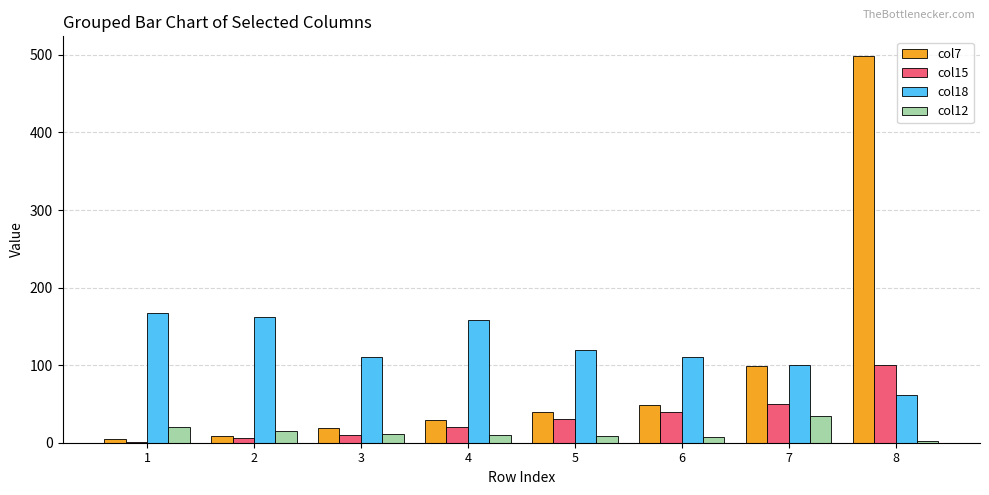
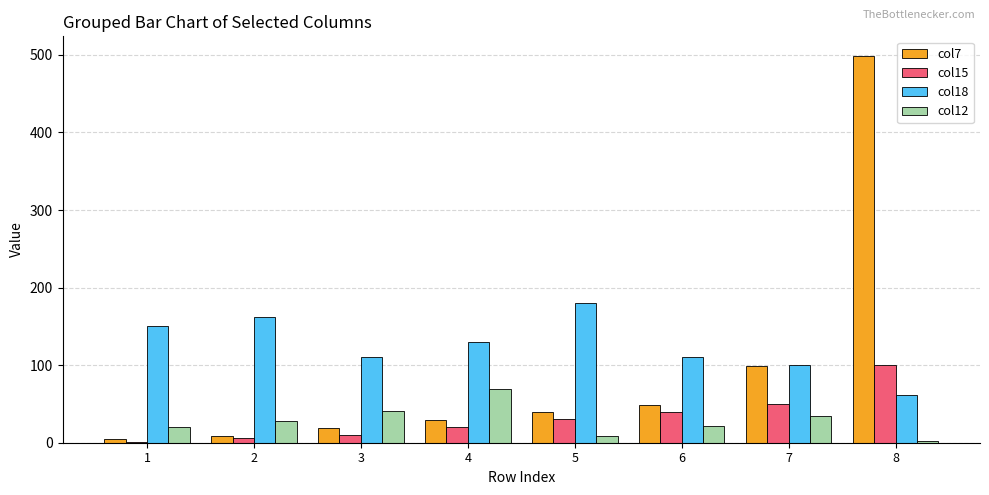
  {
    "col7": {
      "1": 10,
      "2": 10,
      "3": 20,
      "4": 30,
      "5": 40,
      "6": 50,
      "7": 100,
      "8": 500
    },
    "col15": {
      "2": 10,
      "3": 10,
      "4": 20,
      "5": 30,
      "6": 40,
      "7": 50,
      "8": 100
    },
    "col18": {
-     "1": 170,
+     "1": 150,
      "2": 160,
      "3": 110,
-     "4": 160,
-     "5": 120,
+     "4": 130,
+     "5": 180,
      "6": 110,
      "7": 100,
      "8": 60
    },
    "col12": {
      "1": 20,
-     "2": 20,
-     "3": 10,
-     "4": 10,
+     "2": 30,
+     "3": 40,
+     "4": 70,
      "5": 10,
-     "6": 10,
+     "6": 20,
      "7": 40
    }
  }
